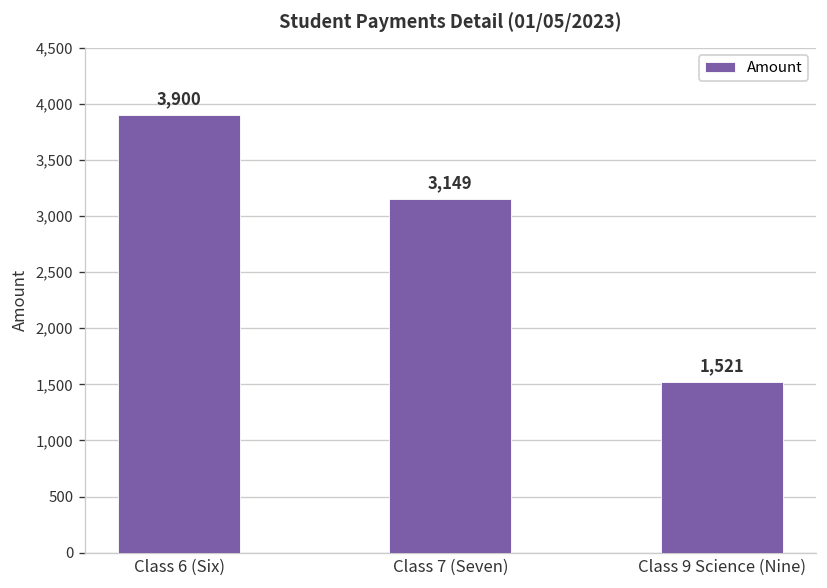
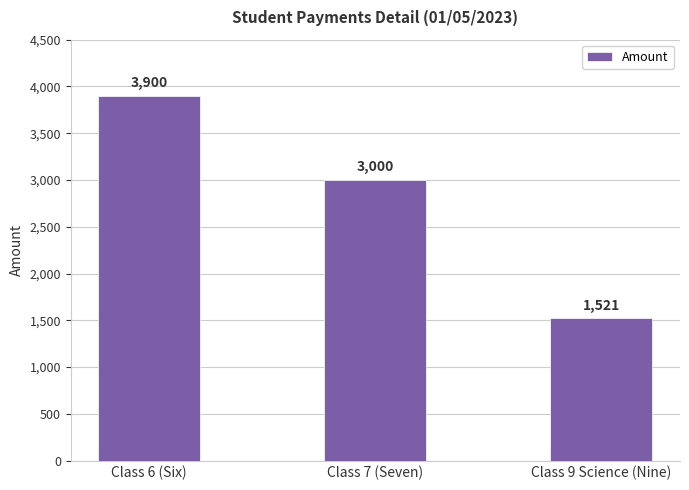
  {
    "Class 6 (Six)": "3,900",
-   "Class 7 (Seven)": "3,149",
+   "Class 7 (Seven)": "3,000",
    "Class 9 Science (Nine)": "1,521"
  }
